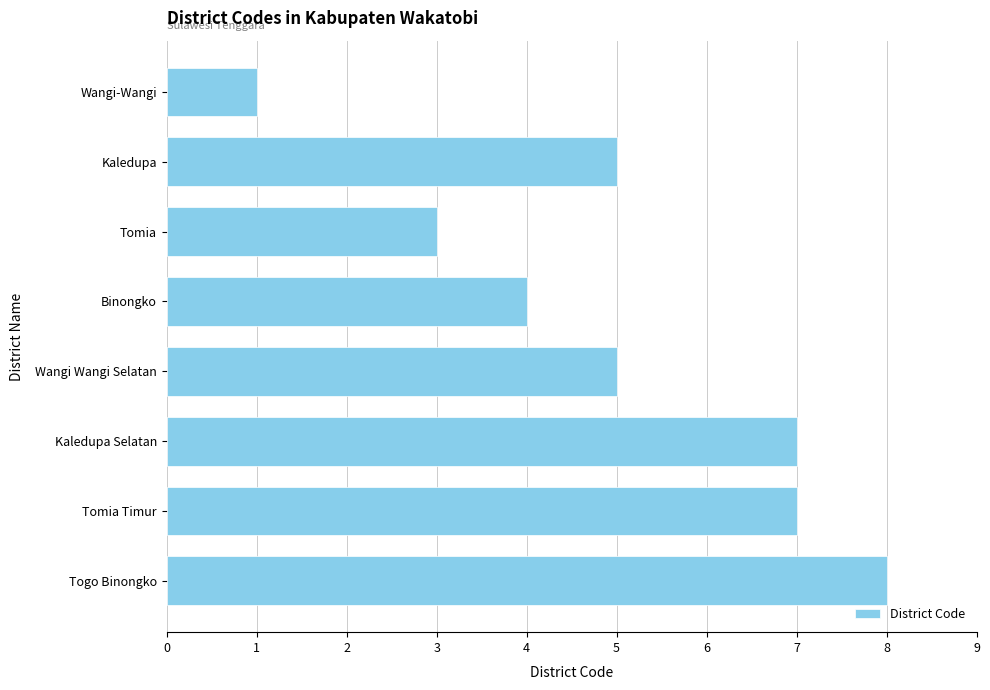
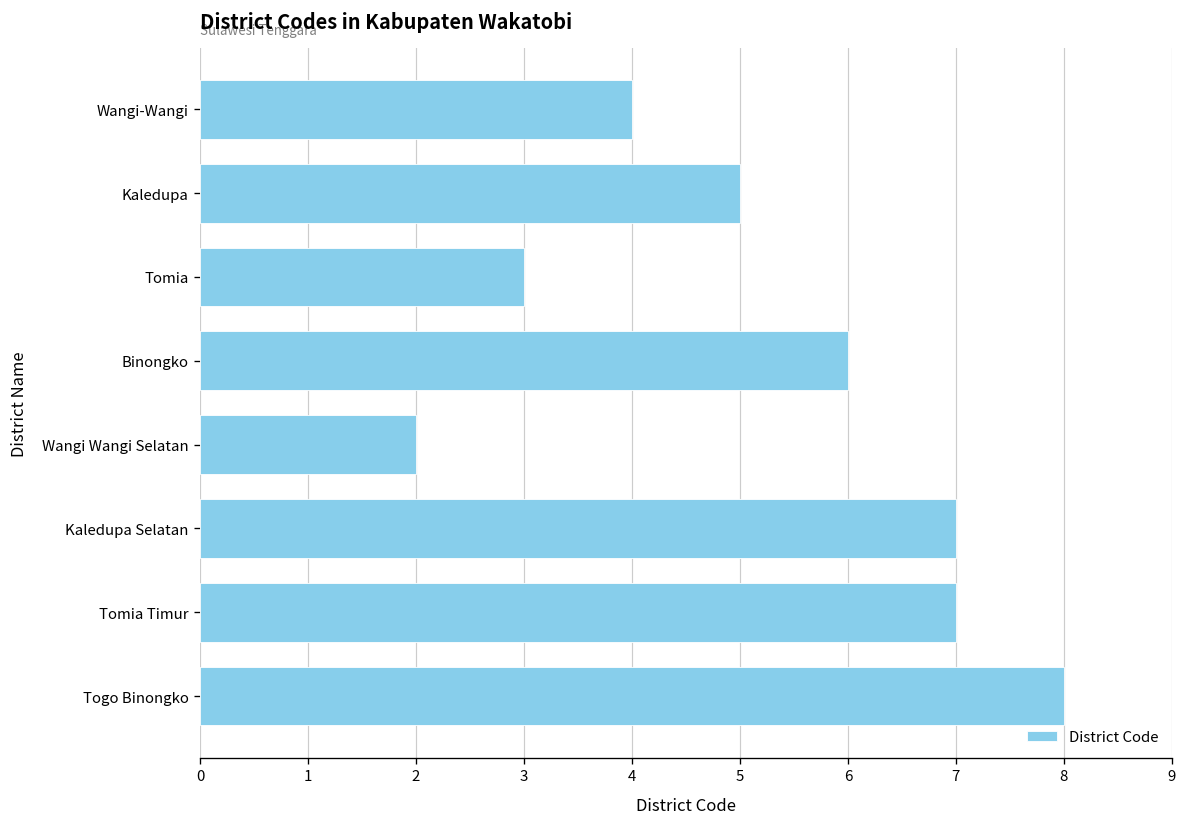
  {
-   "Wangi-Wangi": 1,
+   "Wangi-Wangi": 4,
    "Kaledupa": 5,
    "Tomia": 3,
-   "Binongko": 4,
-   "Wangi Wangi Selatan": 5,
+   "Binongko": 6,
+   "Wangi Wangi Selatan": 2,
    "Kaledupa Selatan": 7,
    "Tomia Timur": 7,
    "Togo Binongko": 8
  }
